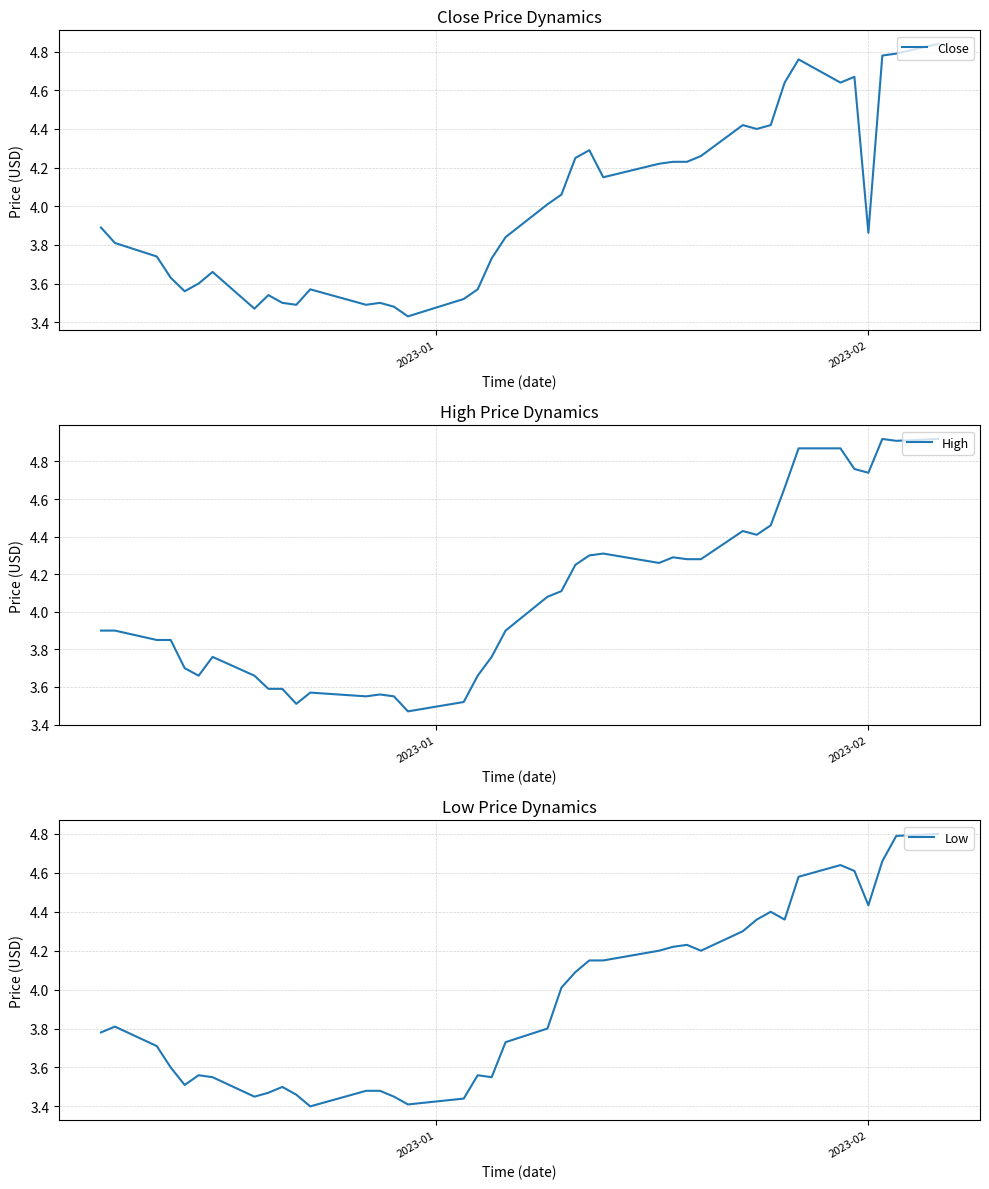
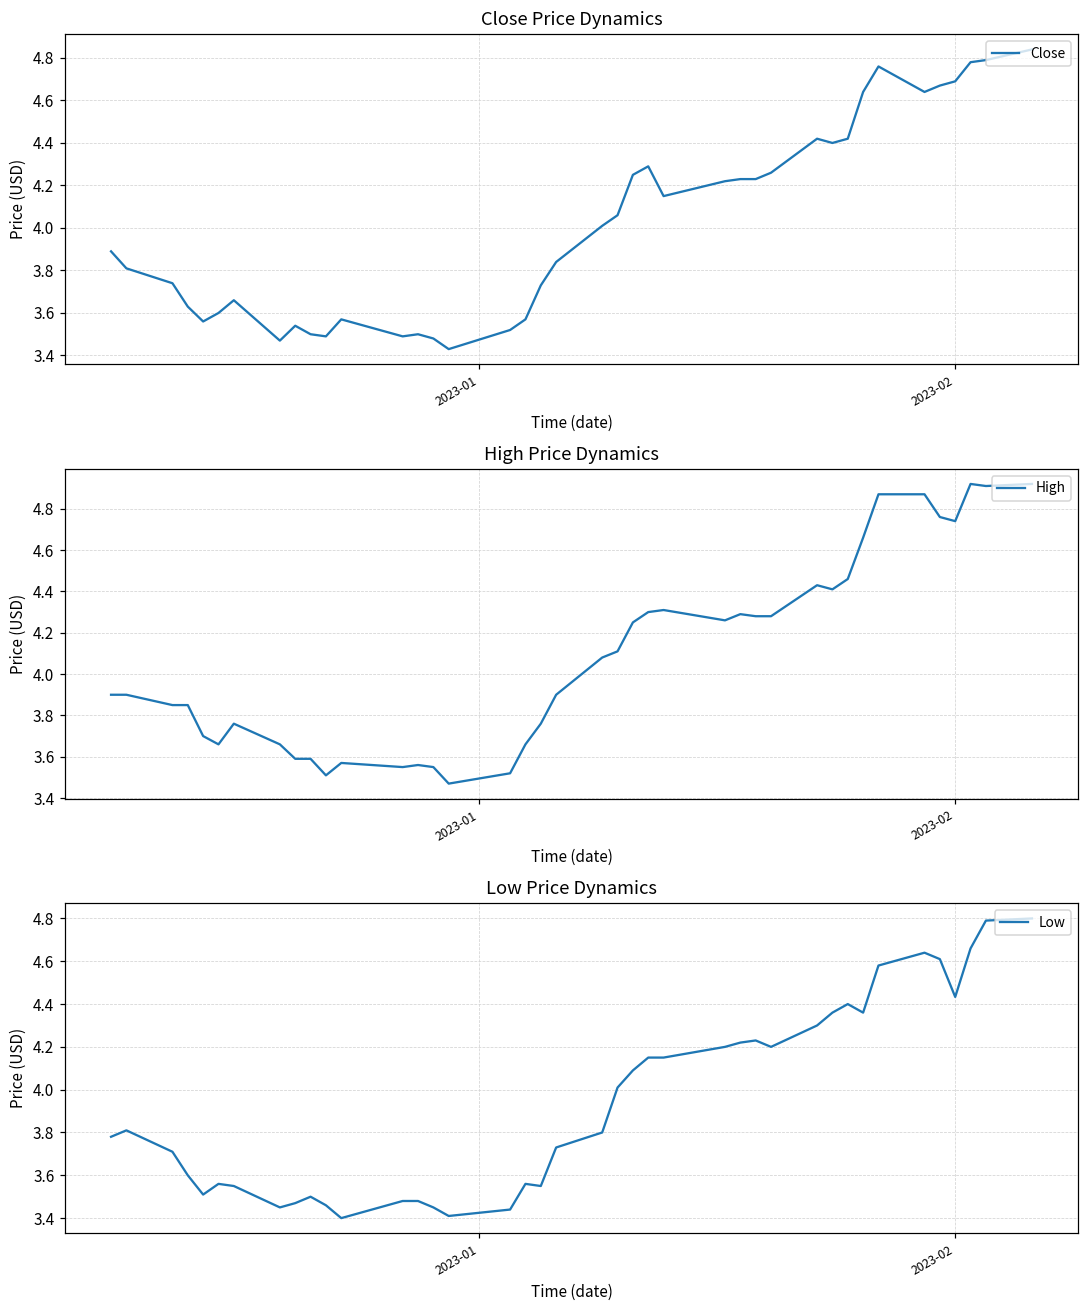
  {
    "Close Price Dynamics": {
-     "2023-02": 3.86
+     "2023-02": 4.69
    },
    "High Price Dynamics": {
      "2023-02": 4.74
    },
    "Low Price Dynamics": {
      "2023-02": 4.43
    }
  }
